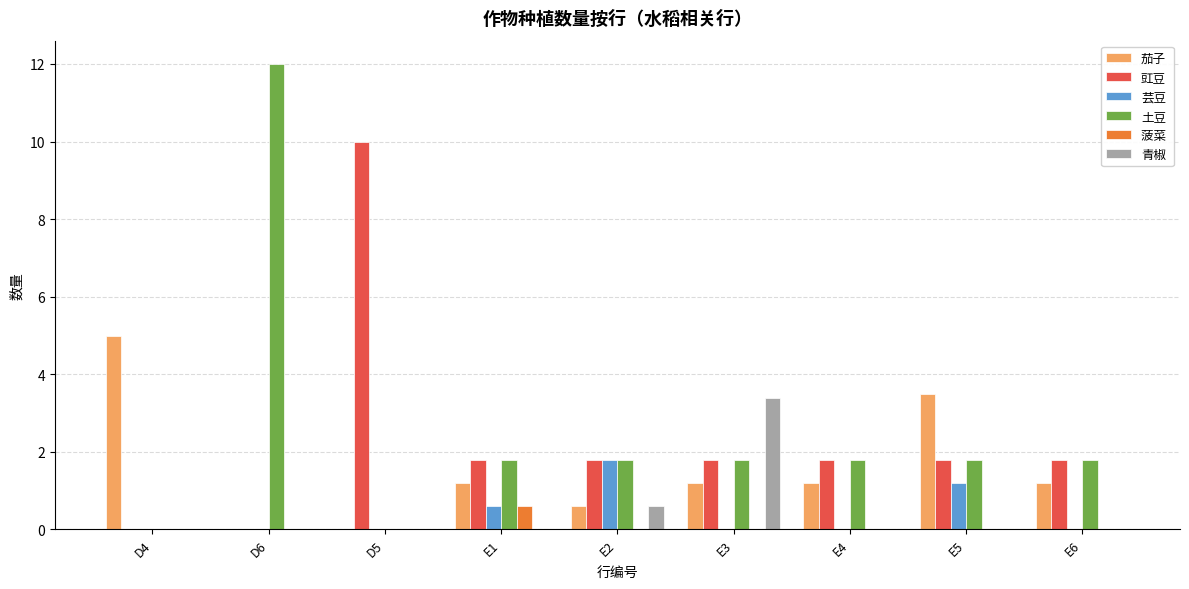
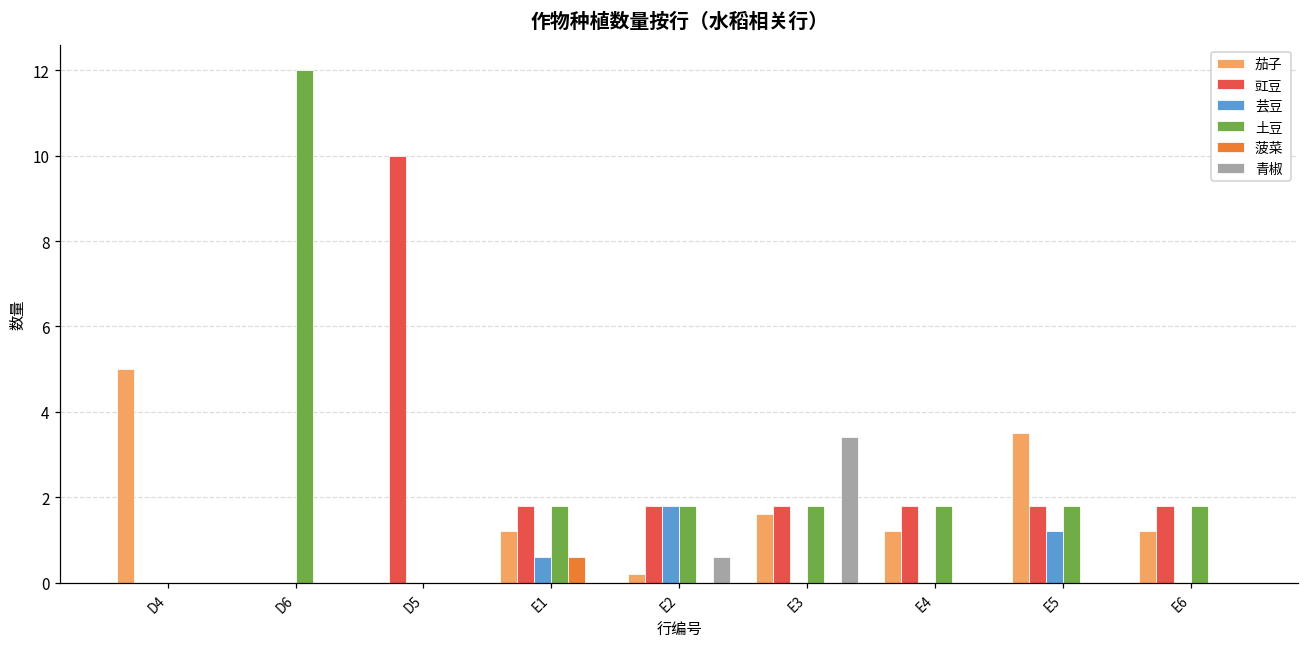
  {
    "茄子": {
      "D4": 5.0,
      "D6": 0.0,
      "D5": 0.0,
      "E1": 1.2,
-     "E2": 0.6,
-     "E3": 1.2,
+     "E2": 0.2,
+     "E3": 1.6,
      "E4": 1.2,
      "E5": 3.5,
      "E6": 1.2
    },
    "芸豆": {
      "D4": 0.0,
      "D6": 0.0,
      "D5": 0.0,
      "E1": 0.6,
      "E2": 1.8,
      "E3": 0.0,
      "E4": 0.0,
      "E5": 1.2,
      "E6": 0.0
    },
    "土豆": {
      "D4": 0.0,
      "D6": 12.0,
      "D5": 0.0,
      "E1": 1.8,
      "E2": 1.8,
      "E3": 1.8,
      "E4": 1.8,
      "E5": 1.8,
      "E6": 1.8
    },
    "青椒": {
      "D4": 0.0,
      "D6": 0.0,
      "D5": 0.0,
      "E1": 0.0,
      "E2": 0.6,
      "E3": 3.4,
      "E4": 0.0,
      "E5": 0.0,
      "E6": 0.0
    }
  }
